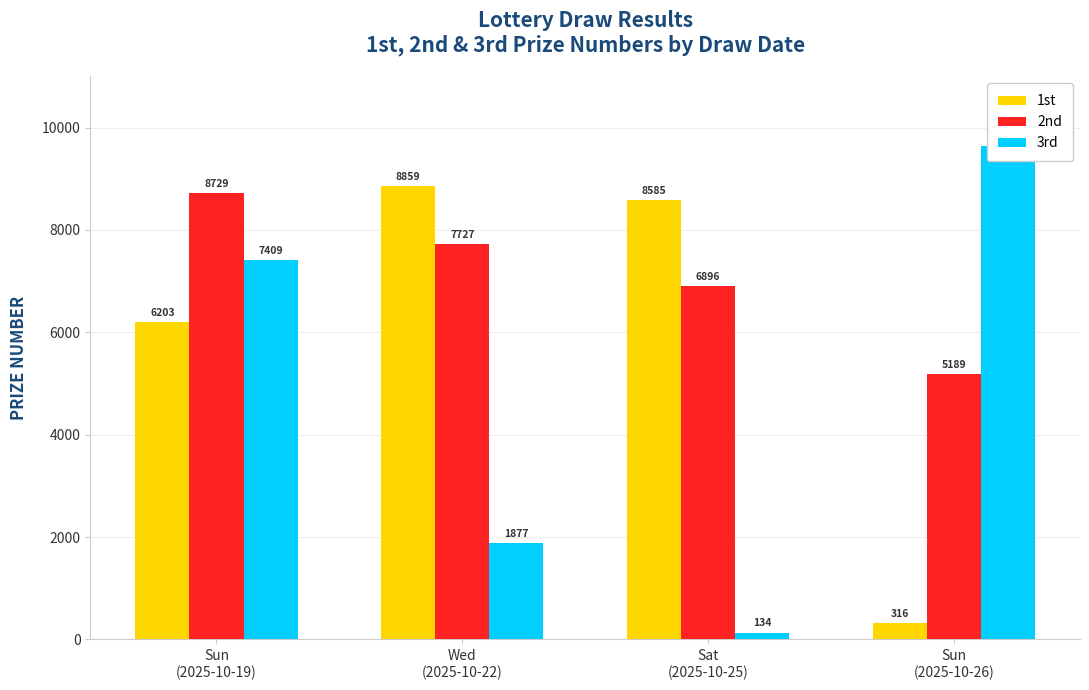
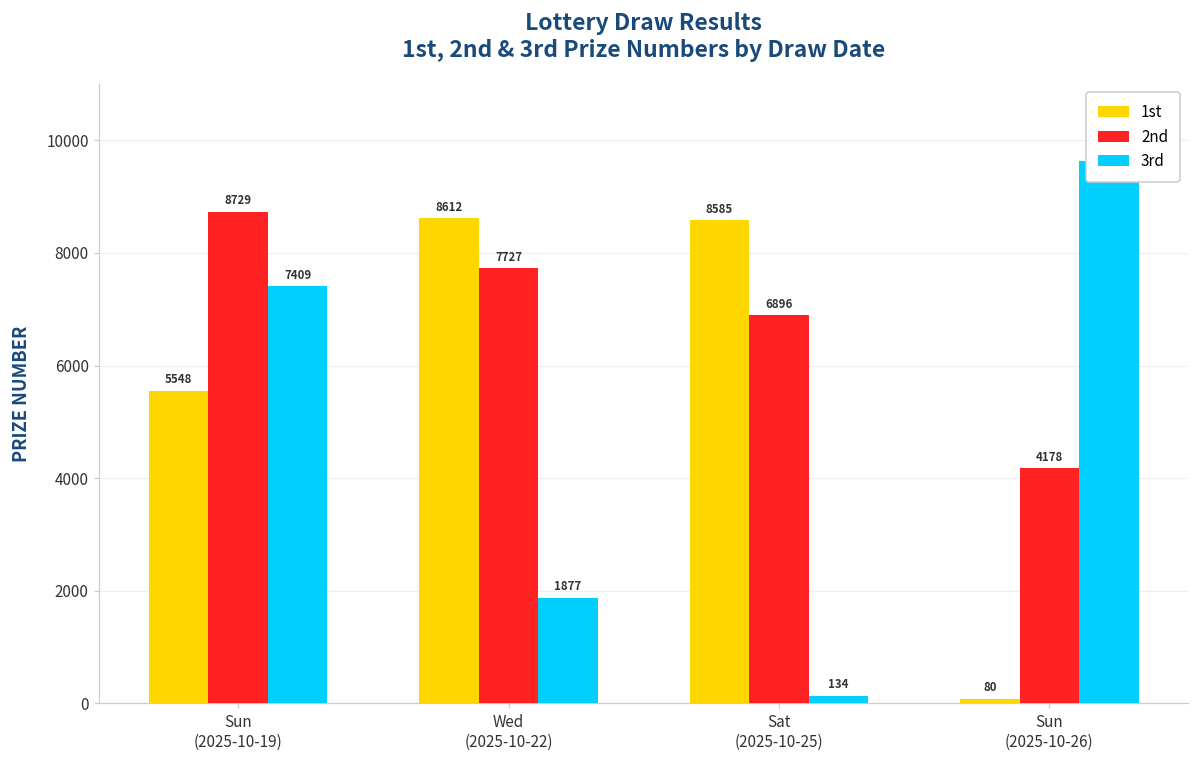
  {
    "1st": {
-     "Sun (2025-10-19)": 6203,
-     "Wed (2025-10-22)": 8859,
+     "Sun (2025-10-19)": 5548,
+     "Wed (2025-10-22)": 8612,
      "Sat (2025-10-25)": 8585,
-     "Sun (2025-10-26)": 316
+     "Sun (2025-10-26)": 80
    },
    "2nd": {
      "Sun (2025-10-19)": 8729,
      "Wed (2025-10-22)": 7727,
      "Sat (2025-10-25)": 6896,
-     "Sun (2025-10-26)": 5189
+     "Sun (2025-10-26)": 4178
    },
    "3rd": {
      "Sun (2025-10-19)": 7409,
      "Wed (2025-10-22)": 1877,
      "Sat (2025-10-25)": 134
    }
  }
